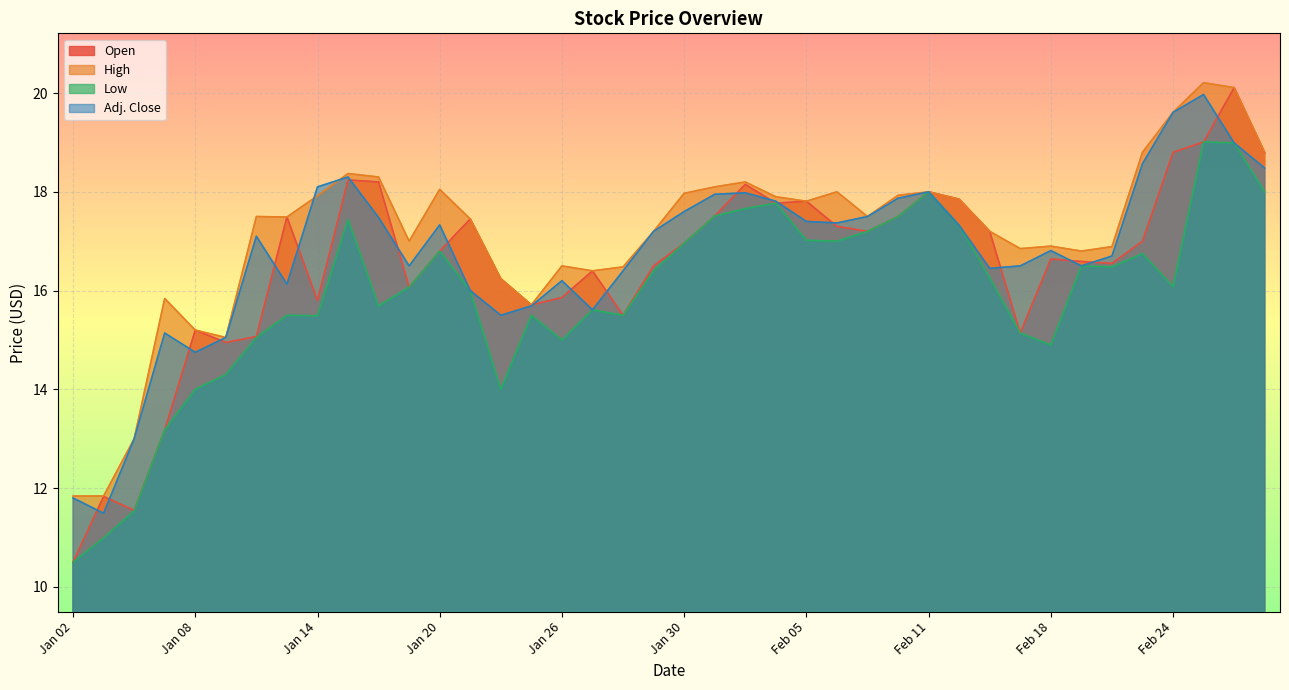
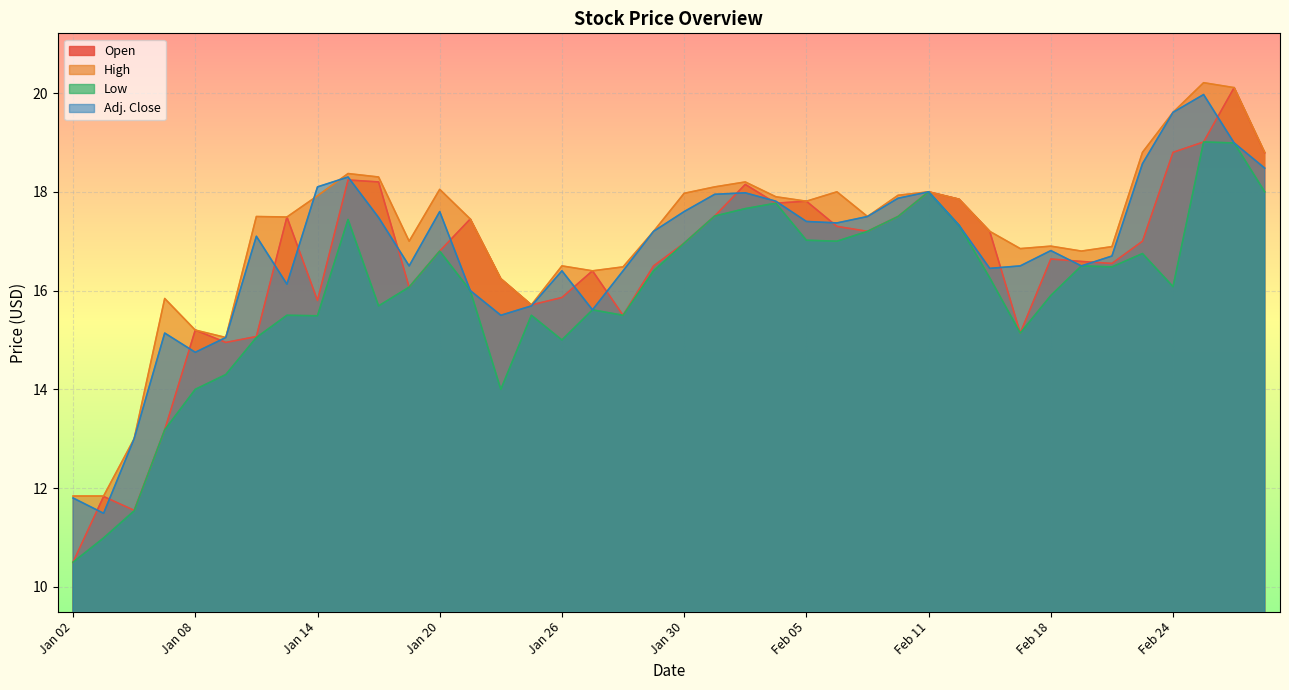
  {
    "Low": {
      "Jan 08": 14.0,
      "Jan 14": 15.5,
      "Jan 26": 15.0,
      "Feb 05": 17.0,
-     "Feb 18": 14.9,
+     "Feb 18": 15.9,
      "Feb 24": 16.1
    },
    "Adj. Close": {
      "Jan 08": 14.8,
      "Jan 14": 18.1,
-     "Jan 20": 17.3,
-     "Jan 26": 16.2,
+     "Jan 20": 17.6,
+     "Jan 26": 16.4,
      "Jan 30": 17.6,
      "Feb 05": 17.4,
      "Feb 18": 16.8
    }
  }
